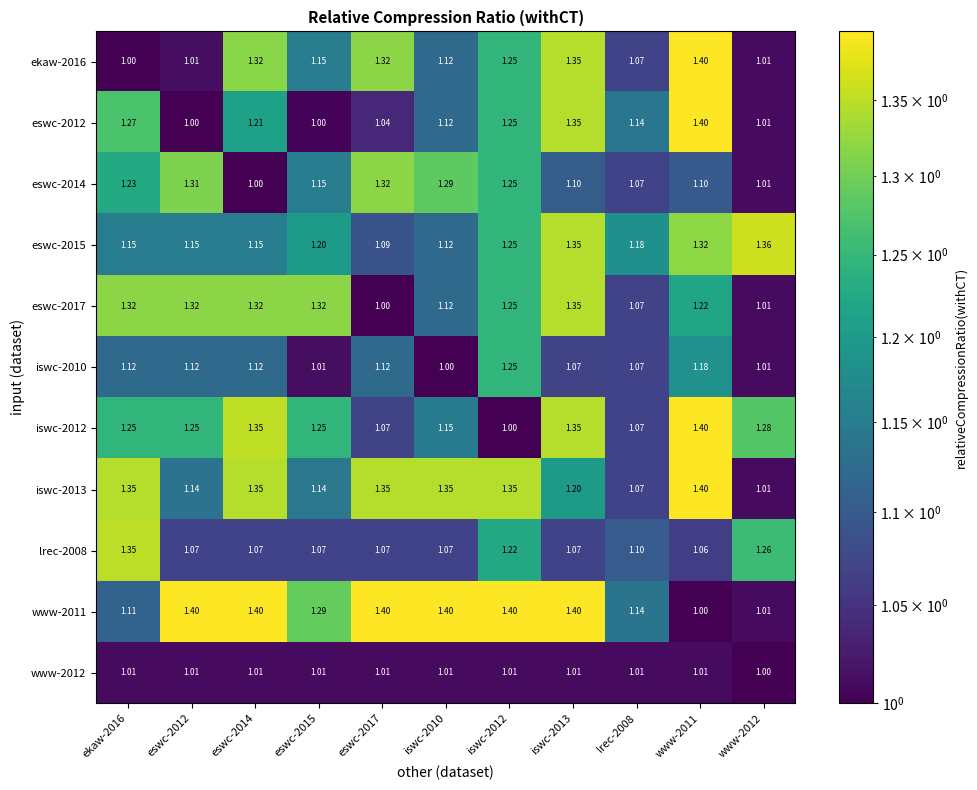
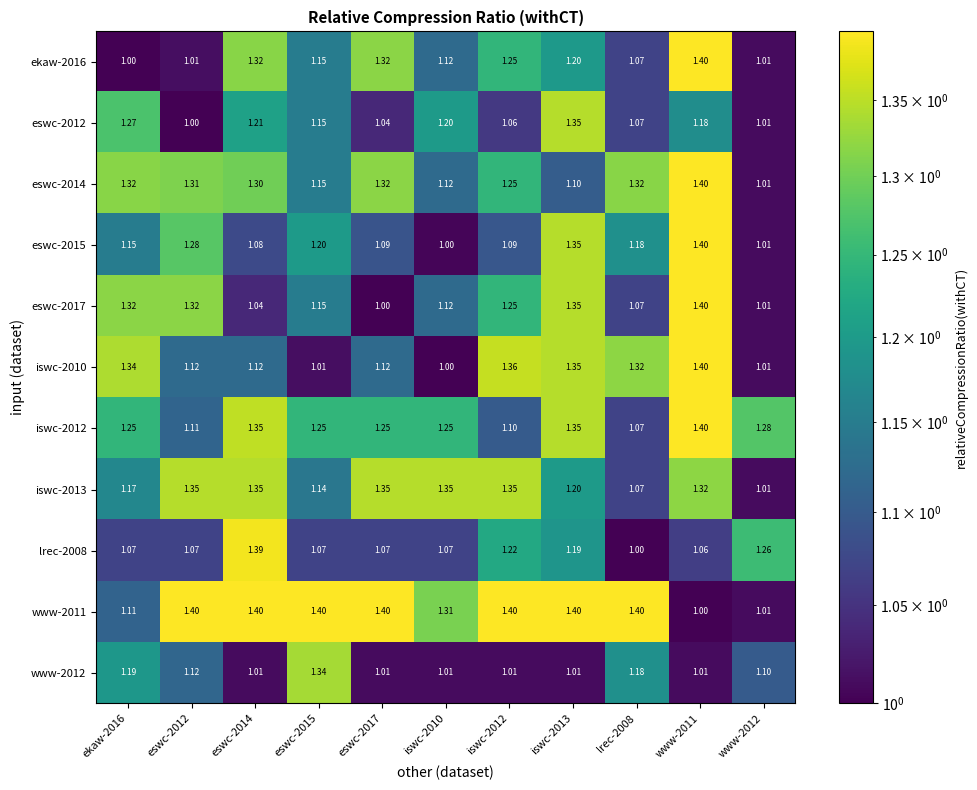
  {
    "ekaw-2016": {
      "ekaw-2016": 1.00,
      "eswc-2012": 1.01,
      "eswc-2014": 1.32,
      "eswc-2015": 1.15,
      "eswc-2017": 1.32,
      "iswc-2010": 1.12,
      "iswc-2012": 1.25,
-     "iswc-2013": 1.35,
+     "iswc-2013": 1.20,
      "lrec-2008": 1.07,
      "www-2011": 1.40,
      "www-2012": 1.01
    },
    "eswc-2012": {
      "ekaw-2016": 1.27,
      "eswc-2012": 1.00,
      "eswc-2014": 1.21,
-     "eswc-2015": 1.00,
+     "eswc-2015": 1.15,
      "eswc-2017": 1.04,
-     "iswc-2010": 1.12,
-     "iswc-2012": 1.25,
+     "iswc-2010": 1.20,
+     "iswc-2012": 1.06,
      "iswc-2013": 1.35,
-     "lrec-2008": 1.14,
-     "www-2011": 1.40,
+     "lrec-2008": 1.07,
+     "www-2011": 1.18,
      "www-2012": 1.01
    },
    "eswc-2014": {
-     "ekaw-2016": 1.23,
+     "ekaw-2016": 1.32,
      "eswc-2012": 1.31,
-     "eswc-2014": 1.00,
+     "eswc-2014": 1.30,
      "eswc-2015": 1.15,
      "eswc-2017": 1.32,
-     "iswc-2010": 1.29,
+     "iswc-2010": 1.12,
      "iswc-2012": 1.25,
      "iswc-2013": 1.10,
-     "lrec-2008": 1.07,
-     "www-2011": 1.10,
+     "lrec-2008": 1.32,
+     "www-2011": 1.40,
      "www-2012": 1.01
    },
    "eswc-2015": {
      "ekaw-2016": 1.15,
-     "eswc-2012": 1.15,
-     "eswc-2014": 1.15,
+     "eswc-2012": 1.28,
+     "eswc-2014": 1.08,
      "eswc-2015": 1.20,
      "eswc-2017": 1.09,
-     "iswc-2010": 1.12,
-     "iswc-2012": 1.25,
+     "iswc-2010": 1.00,
+     "iswc-2012": 1.09,
      "iswc-2013": 1.35,
      "lrec-2008": 1.18,
-     "www-2011": 1.32,
-     "www-2012": 1.36
+     "www-2011": 1.40,
+     "www-2012": 1.01
    },
    "eswc-2017": {
      "ekaw-2016": 1.32,
      "eswc-2012": 1.32,
-     "eswc-2014": 1.32,
-     "eswc-2015": 1.32,
+     "eswc-2014": 1.04,
+     "eswc-2015": 1.15,
      "eswc-2017": 1.00,
      "iswc-2010": 1.12,
      "iswc-2012": 1.25,
      "iswc-2013": 1.35,
      "lrec-2008": 1.07,
-     "www-2011": 1.22,
+     "www-2011": 1.40,
      "www-2012": 1.01
    },
    "iswc-2010": {
-     "ekaw-2016": 1.12,
+     "ekaw-2016": 1.34,
      "eswc-2012": 1.12,
      "eswc-2014": 1.12,
      "eswc-2015": 1.01,
      "eswc-2017": 1.12,
      "iswc-2010": 1.00,
-     "iswc-2012": 1.25,
-     "iswc-2013": 1.07,
-     "lrec-2008": 1.07,
-     "www-2011": 1.18,
+     "iswc-2012": 1.36,
+     "iswc-2013": 1.35,
+     "lrec-2008": 1.32,
+     "www-2011": 1.40,
      "www-2012": 1.01
    },
    "iswc-2012": {
      "ekaw-2016": 1.25,
-     "eswc-2012": 1.25,
+     "eswc-2012": 1.11,
      "eswc-2014": 1.35,
      "eswc-2015": 1.25,
-     "eswc-2017": 1.07,
-     "iswc-2010": 1.15,
-     "iswc-2012": 1.00,
+     "eswc-2017": 1.25,
+     "iswc-2010": 1.25,
+     "iswc-2012": 1.10,
      "iswc-2013": 1.35,
      "lrec-2008": 1.07,
      "www-2011": 1.40,
      "www-2012": 1.28
    },
    "iswc-2013": {
-     "ekaw-2016": 1.35,
-     "eswc-2012": 1.14,
+     "ekaw-2016": 1.17,
+     "eswc-2012": 1.35,
      "eswc-2014": 1.35,
      "eswc-2015": 1.14,
      "eswc-2017": 1.35,
      "iswc-2010": 1.35,
      "iswc-2012": 1.35,
      "iswc-2013": 1.20,
      "lrec-2008": 1.07,
-     "www-2011": 1.40,
+     "www-2011": 1.32,
      "www-2012": 1.01
    },
    "lrec-2008": {
-     "ekaw-2016": 1.35,
+     "ekaw-2016": 1.07,
      "eswc-2012": 1.07,
-     "eswc-2014": 1.07,
+     "eswc-2014": 1.39,
      "eswc-2015": 1.07,
      "eswc-2017": 1.07,
      "iswc-2010": 1.07,
      "iswc-2012": 1.22,
-     "iswc-2013": 1.07,
-     "lrec-2008": 1.10,
+     "iswc-2013": 1.19,
+     "lrec-2008": 1.00,
      "www-2011": 1.06,
      "www-2012": 1.26
    },
    "www-2011": {
      "ekaw-2016": 1.11,
      "eswc-2012": 1.40,
      "eswc-2014": 1.40,
-     "eswc-2015": 1.29,
+     "eswc-2015": 1.40,
      "eswc-2017": 1.40,
-     "iswc-2010": 1.40,
+     "iswc-2010": 1.31,
      "iswc-2012": 1.40,
      "iswc-2013": 1.40,
-     "lrec-2008": 1.14,
+     "lrec-2008": 1.40,
      "www-2011": 1.00,
      "www-2012": 1.01
    },
    "www-2012": {
-     "ekaw-2016": 1.01,
-     "eswc-2012": 1.01,
+     "ekaw-2016": 1.19,
+     "eswc-2012": 1.12,
      "eswc-2014": 1.01,
-     "eswc-2015": 1.01,
+     "eswc-2015": 1.34,
      "eswc-2017": 1.01,
      "iswc-2010": 1.01,
      "iswc-2012": 1.01,
      "iswc-2013": 1.01,
-     "lrec-2008": 1.01,
+     "lrec-2008": 1.18,
      "www-2011": 1.01,
-     "www-2012": 1.00
+     "www-2012": 1.10
    }
  }
